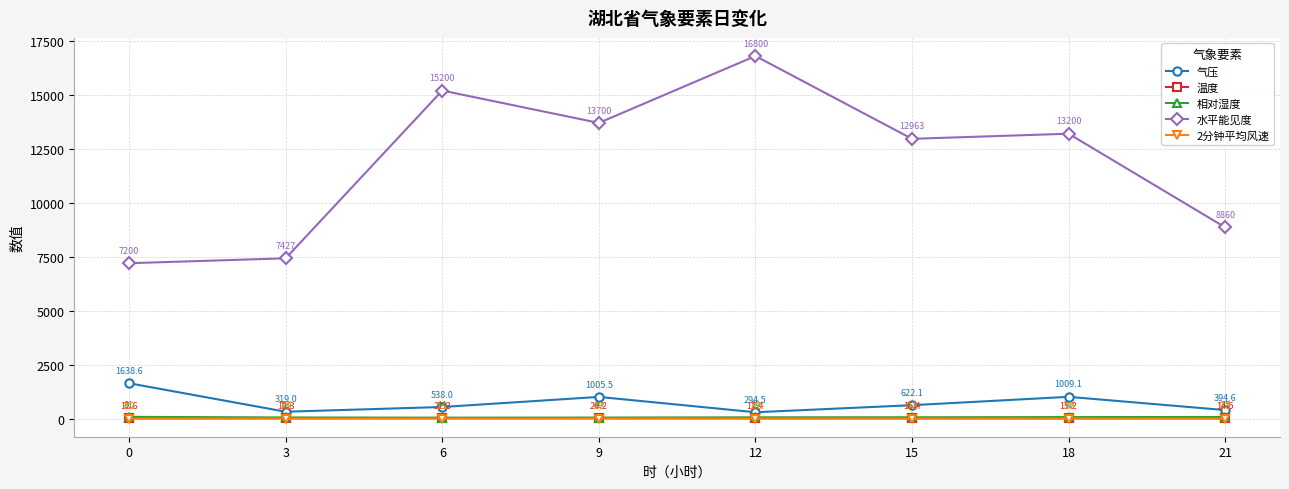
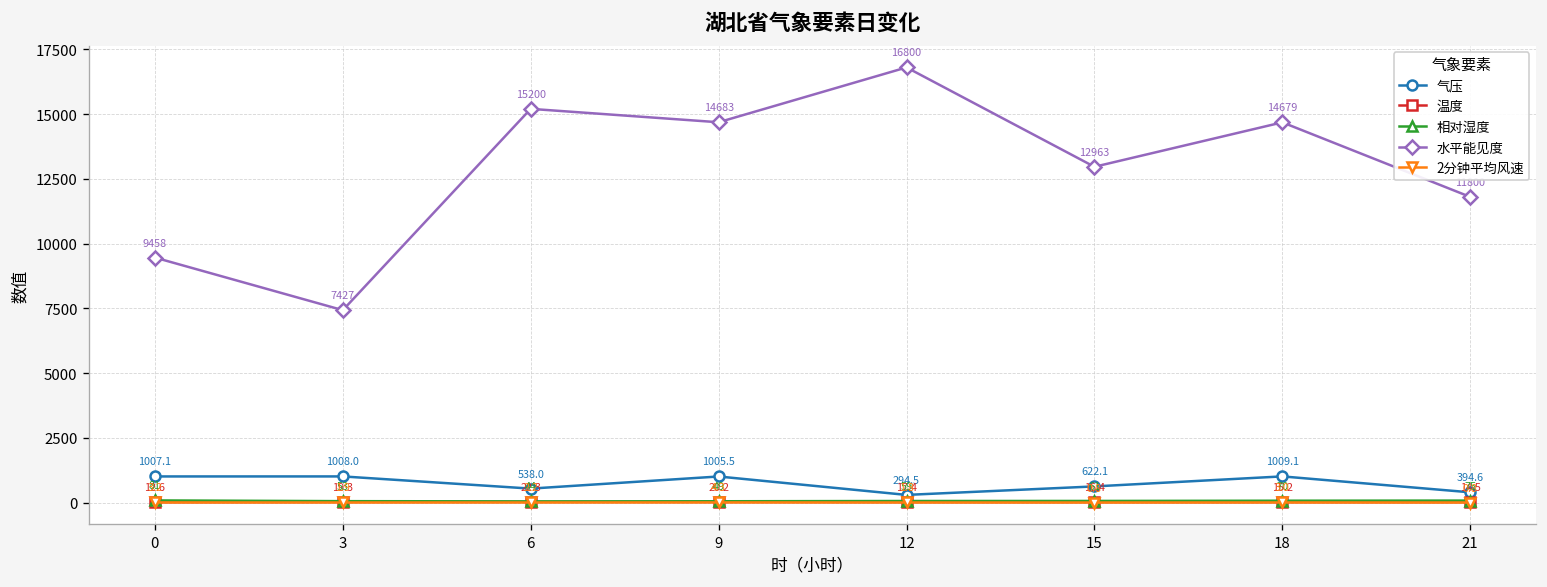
  {
    "气压": {
-     "0": 1638.6,
-     "3": 319.0,
+     "0": 1007.1,
+     "3": 1008.0,
      "6": 538.0,
      "9": 1005.5,
      "15": 622.1,
      "18": 1009.1,
      "21": 394.6
    },
    "水平能见度": {
-     "0": 7200,
+     "0": 9458,
      "3": 7427,
      "6": 15200,
-     "9": 13700,
+     "9": 14683,
      "12": 16800,
      "15": 12963,
-     "18": 13200,
-     "21": 8860
+     "18": 14679,
+     "21": 11800
    }
  }
